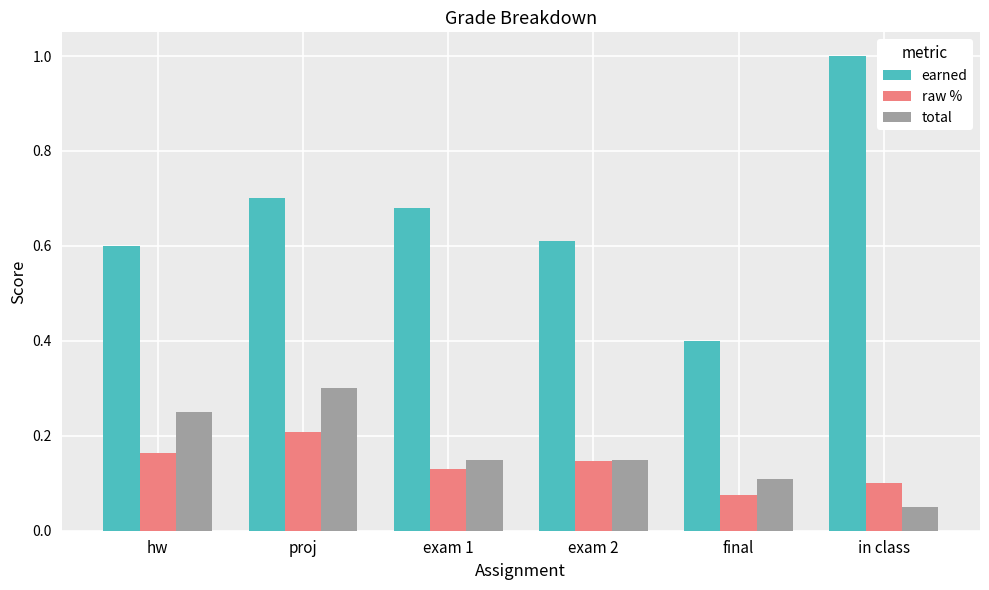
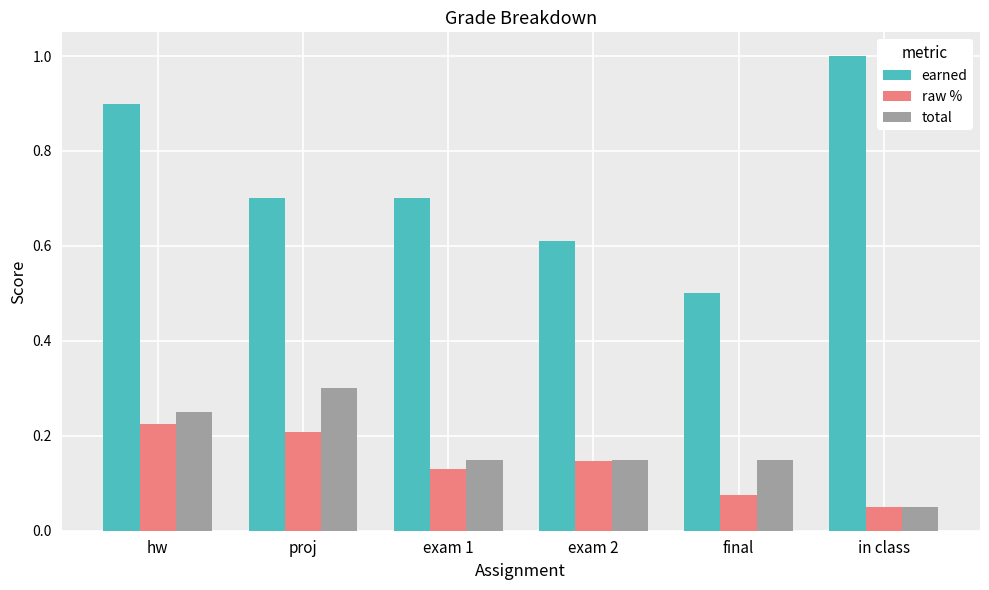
  {
    "earned": {
-     "hw": 0.6,
+     "hw": 0.9,
      "proj": 0.70,
-     "exam 1": 0.68,
+     "exam 1": 0.70,
      "exam 2": 0.61,
-     "final": 0.4,
+     "final": 0.5,
      "in class": 1.00
    },
    "raw %": {
-     "hw": 0.16,
+     "hw": 0.23,
      "proj": 0.21,
      "exam 1": 0.13,
      "exam 2": 0.15,
      "final": 0.08,
-     "in class": 0.10
+     "in class": 0.05
    },
    "total": {
      "hw": 0.25,
      "proj": 0.30,
      "exam 1": 0.15,
      "exam 2": 0.15,
-     "final": 0.11,
+     "final": 0.15,
      "in class": 0.05
    }
  }
